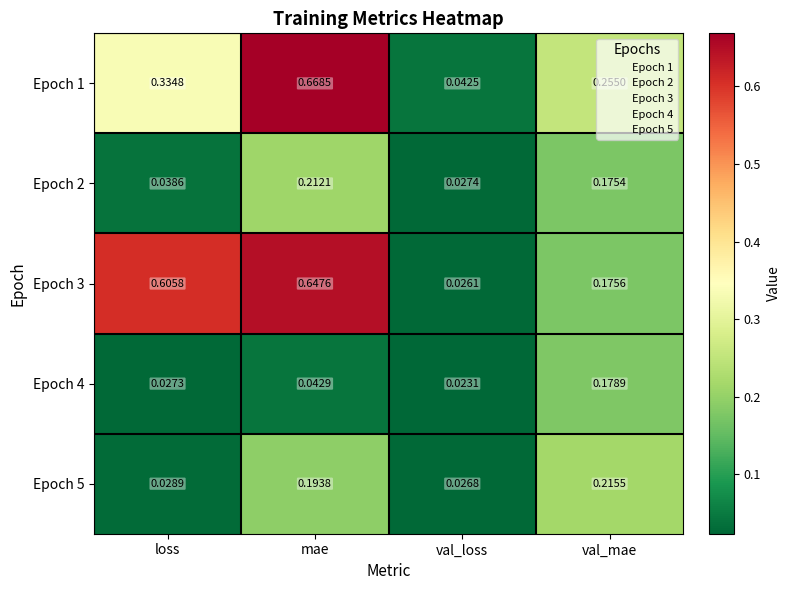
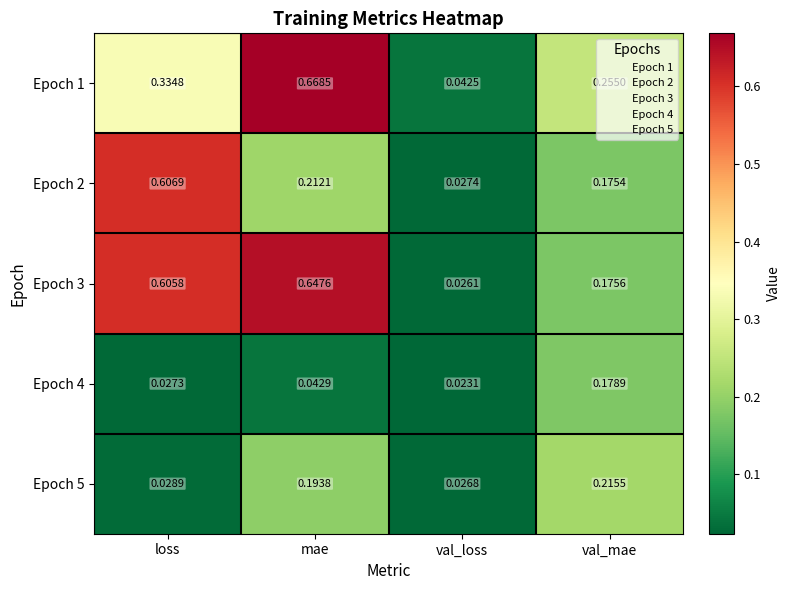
  {
    "Epoch 2": {
-     "loss": 0.0386
+     "loss": 0.6069
    }
  }
